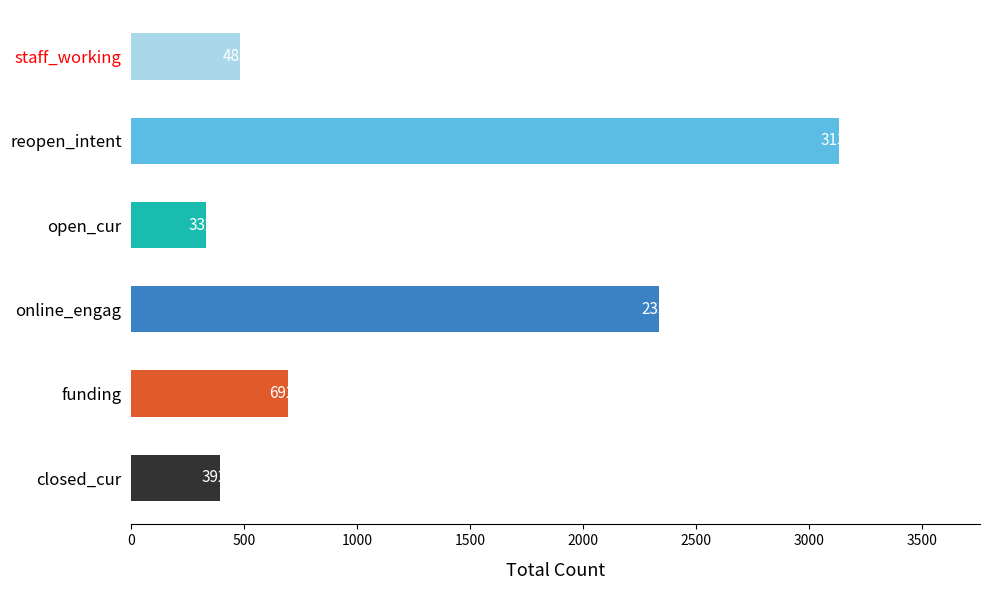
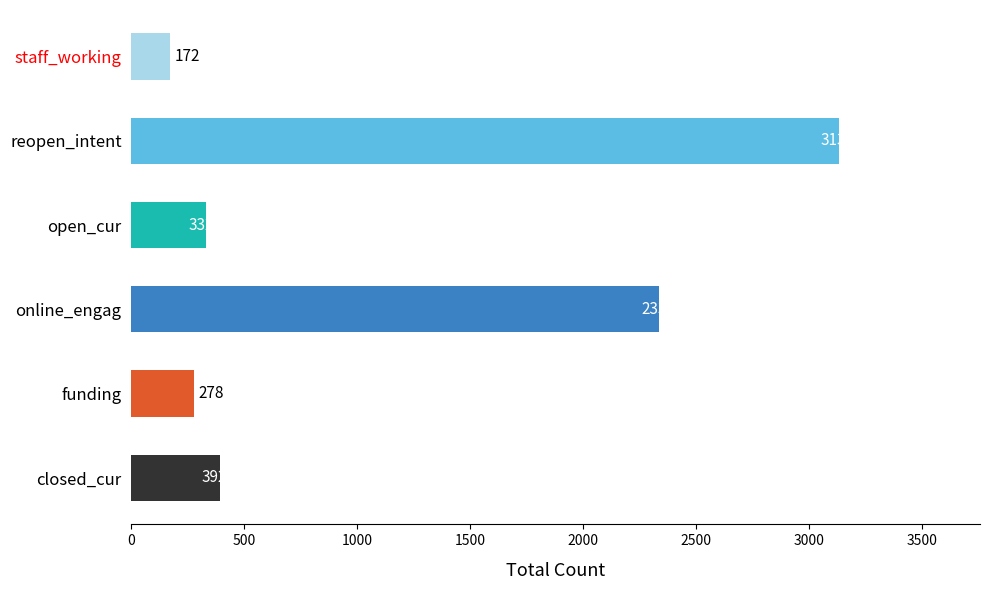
  {
-   "staff_working": 483,
+   "staff_working": 172,
    "reopen_intent": 3132,
    "open_cur": 332,
    "online_engag": 2339,
-   "funding": 692,
+   "funding": 278,
    "closed_cur": 392
  }
